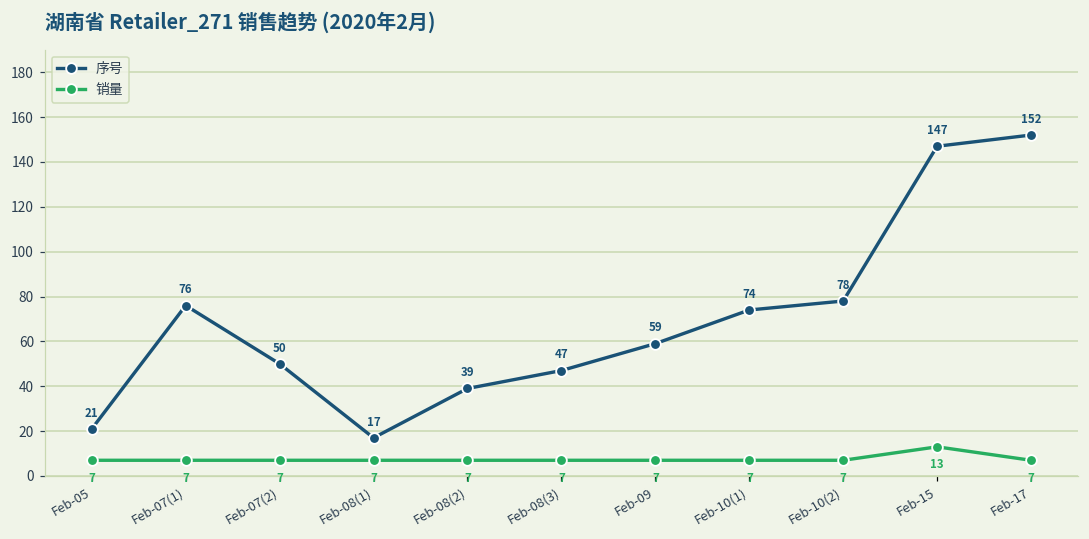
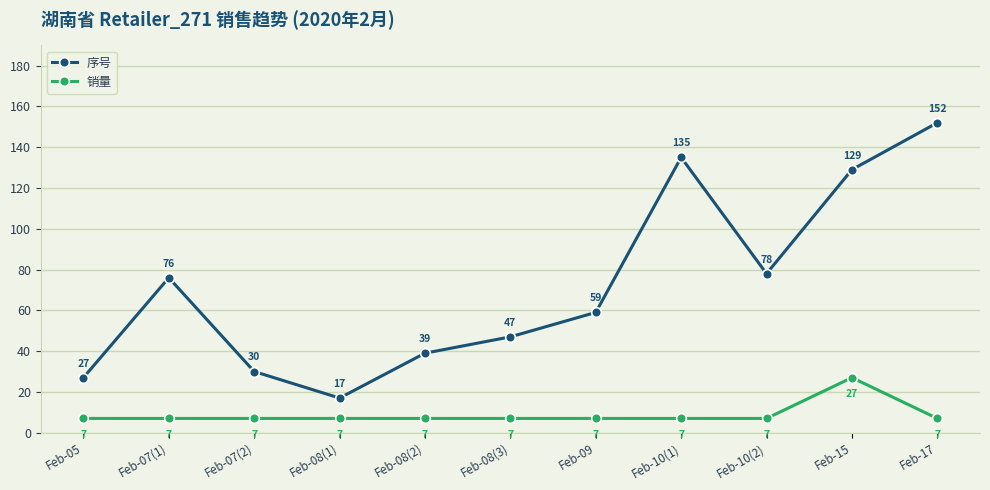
  {
    "序号": {
-     "Feb-05": 21,
+     "Feb-05": 27,
      "Feb-07(1)": 76,
-     "Feb-07(2)": 50,
+     "Feb-07(2)": 30,
      "Feb-08(1)": 17,
      "Feb-08(2)": 39,
      "Feb-08(3)": 47,
      "Feb-09": 59,
-     "Feb-10(1)": 74,
+     "Feb-10(1)": 135,
      "Feb-10(2)": 78,
-     "Feb-15": 147,
+     "Feb-15": 129,
      "Feb-17": 152
    },
    "销量": {
      "Feb-05": 7,
      "Feb-07(1)": 7,
      "Feb-07(2)": 7,
      "Feb-08(1)": 7,
      "Feb-08(2)": 7,
      "Feb-08(3)": 7,
      "Feb-09": 7,
      "Feb-10(1)": 7,
      "Feb-10(2)": 7,
-     "Feb-15": 13,
+     "Feb-15": 27,
      "Feb-17": 7
    }
  }
